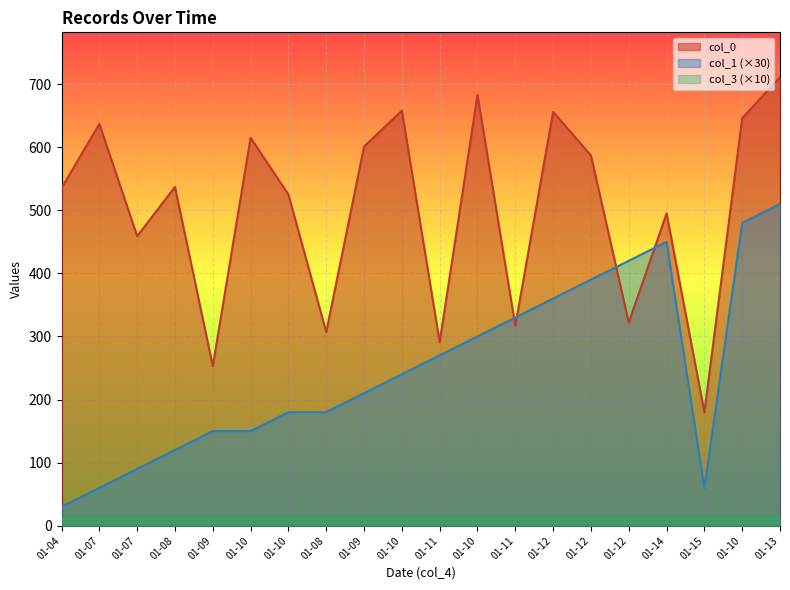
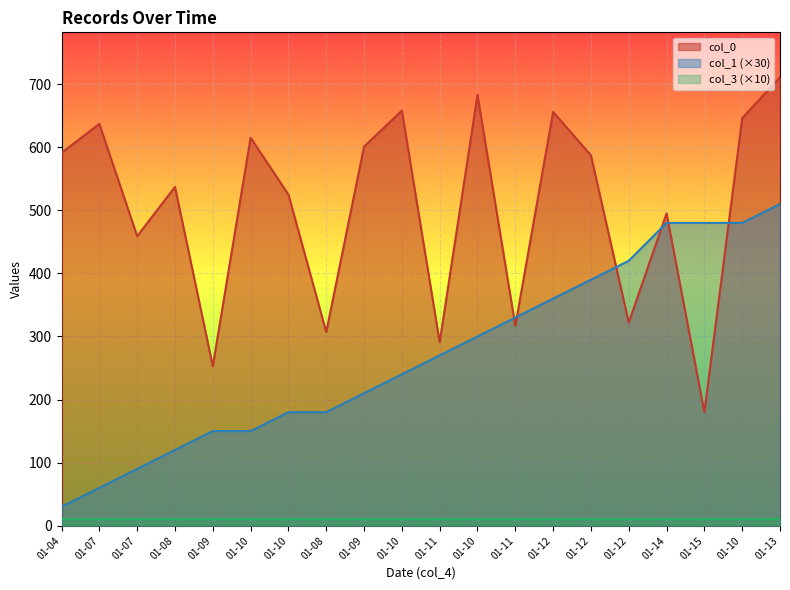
  {
    "col_0": {
-     "01-04": 540,
+     "01-04": 590,
      "01-14": 500,
      "01-15": 180,
      "01-13": 710
    },
    "col_1 (×30)": {
      "01-04": 30,
-     "01-14": 450,
-     "01-15": 60,
+     "01-14": 480,
+     "01-15": 480,
      "01-13": 510
    },
    "col_3 (×10)": {
      "01-04": 10,
      "01-14": 10,
      "01-15": 10,
      "01-13": 10
    }
  }
